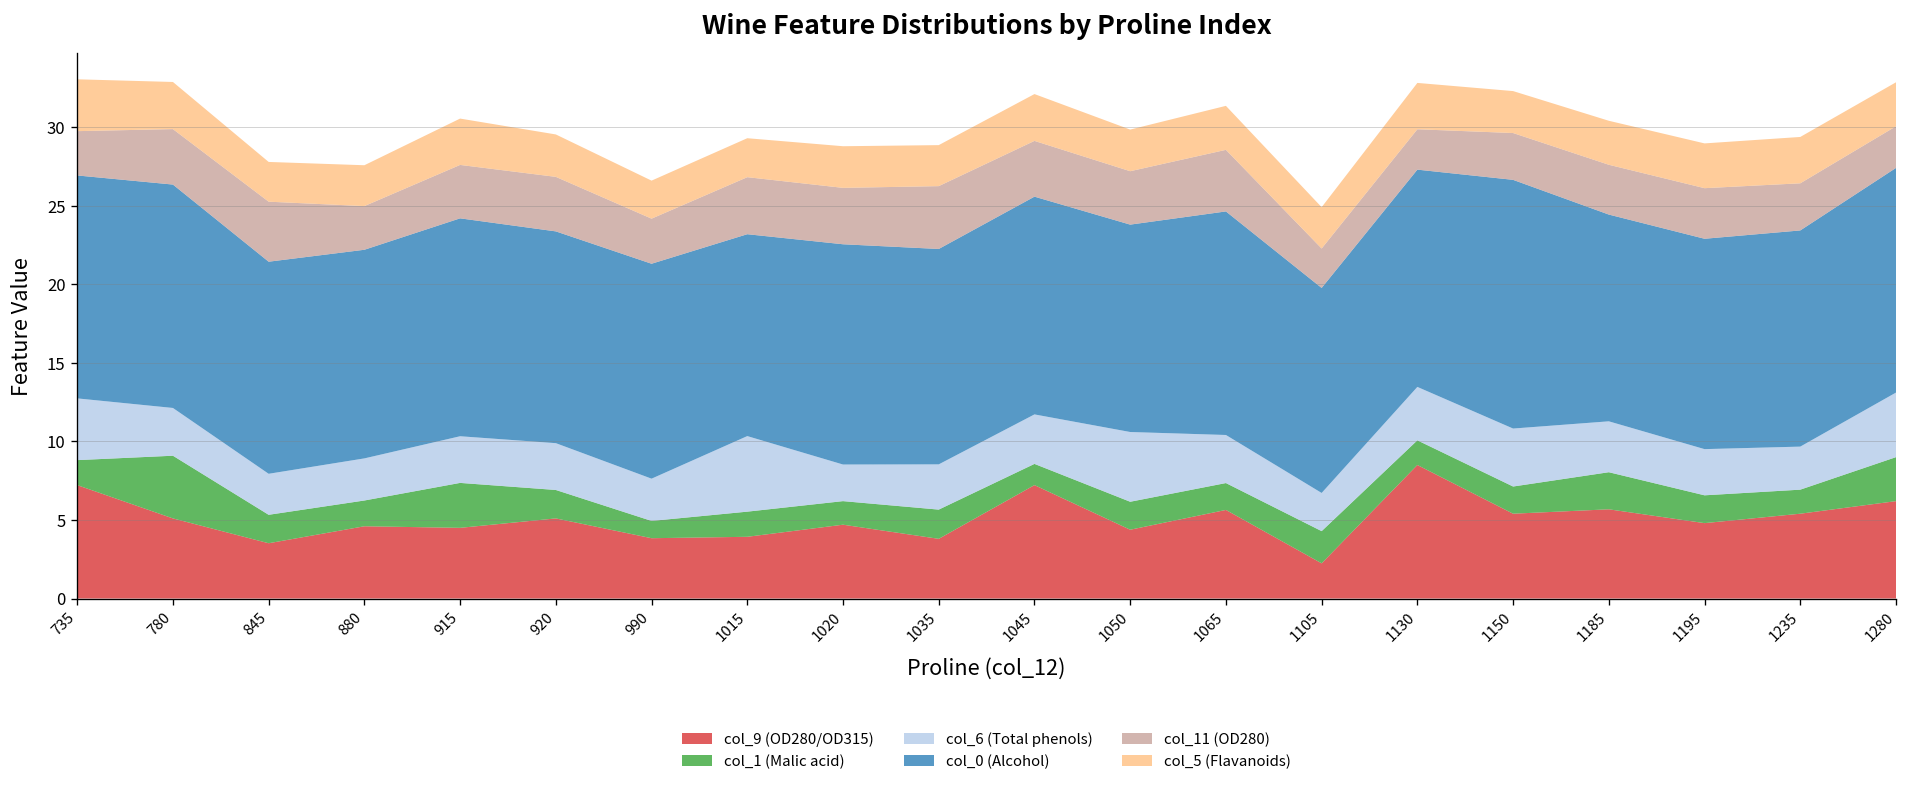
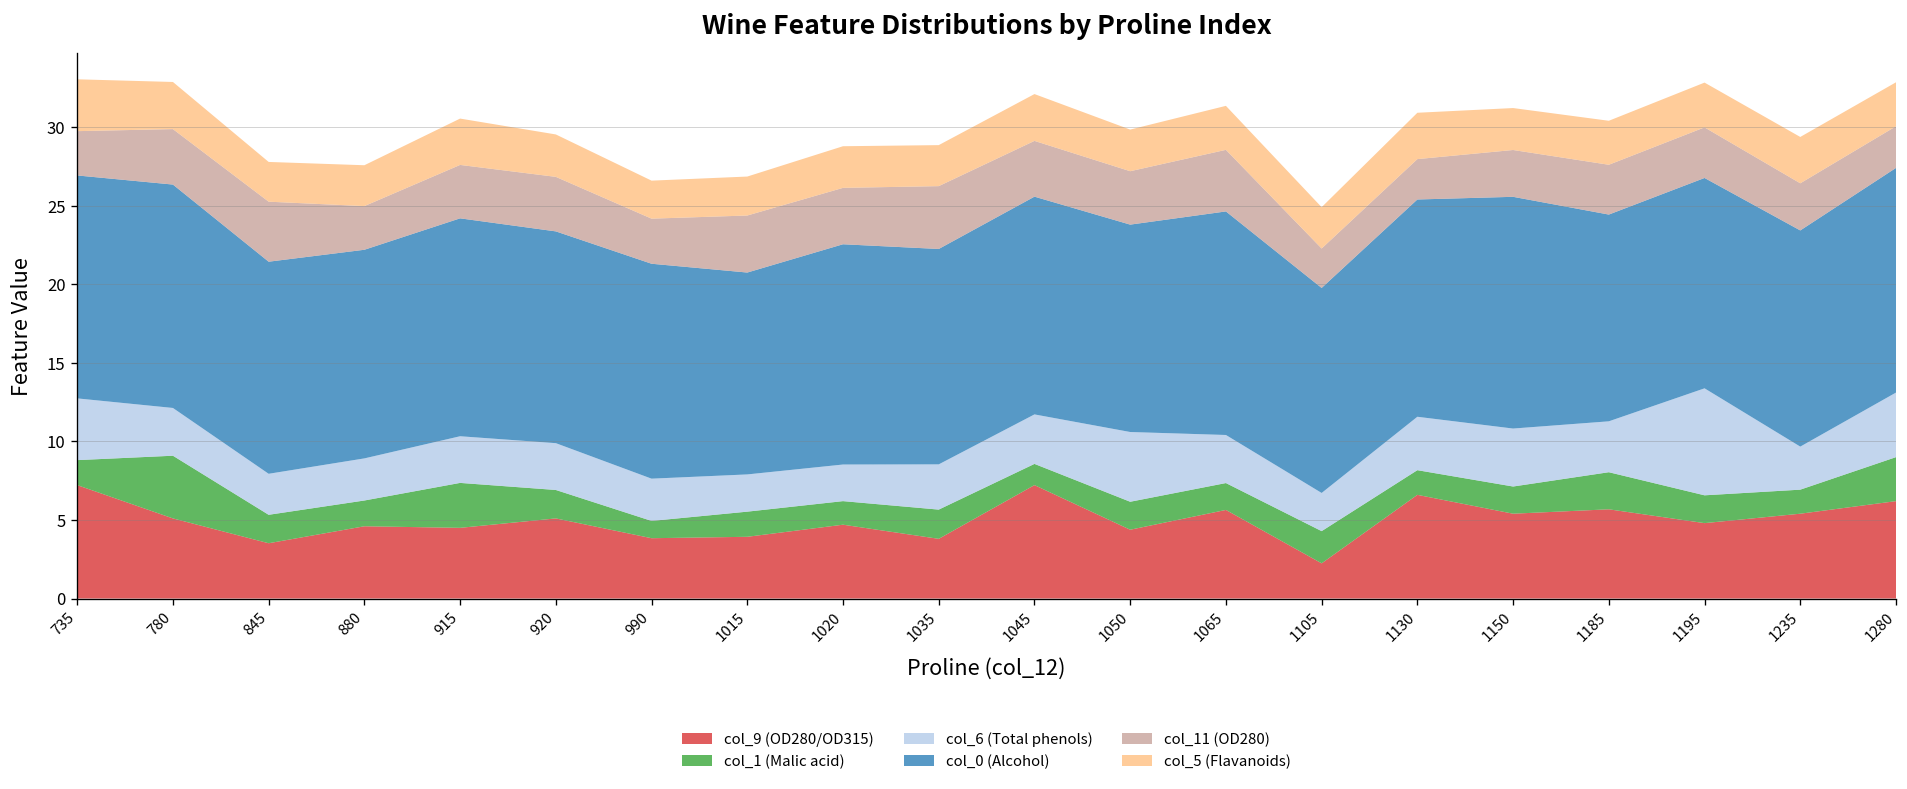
  {
    "col_9 (OD280/OD315)": {
      "735": 7.2,
      "780": 5.1,
      "845": 3.5,
      "880": 4.6,
      "915": 4.5,
      "920": 5.1,
      "990": 3.8,
      "1015": 3.9,
      "1020": 4.7,
      "1035": 3.8,
      "1045": 7.2,
      "1050": 4.4,
      "1065": 5.6,
      "1105": 2.2,
-     "1130": 8.5,
+     "1130": 6.6,
      "1150": 5.4,
      "1185": 5.7,
      "1195": 4.8,
      "1235": 5.4,
      "1280": 6.2
    },
    "col_1 (Malic acid)": {
      "735": 1.6,
      "780": 4.0,
      "845": 1.8,
      "880": 1.6,
      "915": 2.9,
      "920": 1.8,
      "990": 1.1,
      "1015": 1.6,
      "1020": 1.5,
      "1035": 1.9,
      "1045": 1.4,
      "1050": 1.8,
      "1065": 1.7,
      "1105": 2.1,
      "1130": 1.6,
      "1150": 1.7,
      "1185": 2.4,
      "1195": 1.8,
      "1235": 1.5,
      "1280": 2.8
    },
    "col_6 (Total phenols)": {
      "735": 3.9,
      "780": 3.0,
      "845": 2.6,
      "880": 2.7,
      "915": 3.0,
      "920": 3.0,
      "990": 2.7,
-     "1015": 4.8,
+     "1015": 2.4,
      "1020": 2.3,
      "1035": 2.9,
      "1045": 3.2,
      "1050": 4.4,
      "1065": 3.1,
      "1105": 2.4,
      "1130": 3.4,
      "1150": 3.7,
      "1185": 3.2,
-     "1195": 2.9,
+     "1195": 6.8,
      "1235": 2.7,
      "1280": 4.1
    },
    "col_0 (Alcohol)": {
      "735": 14.2,
      "780": 14.2,
      "845": 13.5,
      "880": 13.3,
      "915": 13.9,
      "920": 13.5,
      "990": 13.7,
      "1015": 12.9,
      "1020": 14.0,
      "1035": 13.7,
      "1045": 13.9,
      "1050": 13.2,
      "1065": 14.2,
      "1105": 13.1,
      "1130": 13.8,
-     "1150": 15.8,
+     "1150": 14.8,
      "1185": 13.2,
      "1195": 13.4,
      "1235": 13.8,
      "1280": 14.3
    },
    "col_11 (OD280)": {
      "735": 2.8,
      "780": 3.5,
      "845": 3.8,
      "880": 2.8,
      "915": 3.4,
      "920": 3.5,
      "990": 2.9,
      "1015": 3.6,
      "1020": 3.6,
      "1035": 4.0,
      "1045": 3.6,
      "1050": 3.4,
      "1065": 3.9,
      "1105": 2.5,
      "1130": 2.6,
      "1150": 3.0,
      "1185": 3.2,
      "1195": 3.2,
      "1235": 3.0,
      "1280": 2.6
    },
    "col_5 (Flavanoids)": {
      "735": 3.3,
      "780": 3.0,
      "845": 2.5,
      "880": 2.6,
      "915": 2.9,
      "920": 2.7,
      "990": 2.4,
      "1015": 2.5,
      "1020": 2.6,
      "1035": 2.6,
      "1045": 3.0,
      "1050": 2.6,
      "1065": 2.8,
      "1105": 2.6,
      "1130": 2.9,
      "1150": 2.7,
      "1185": 2.8,
      "1195": 2.8,
      "1235": 2.9,
      "1280": 2.8
    }
  }
